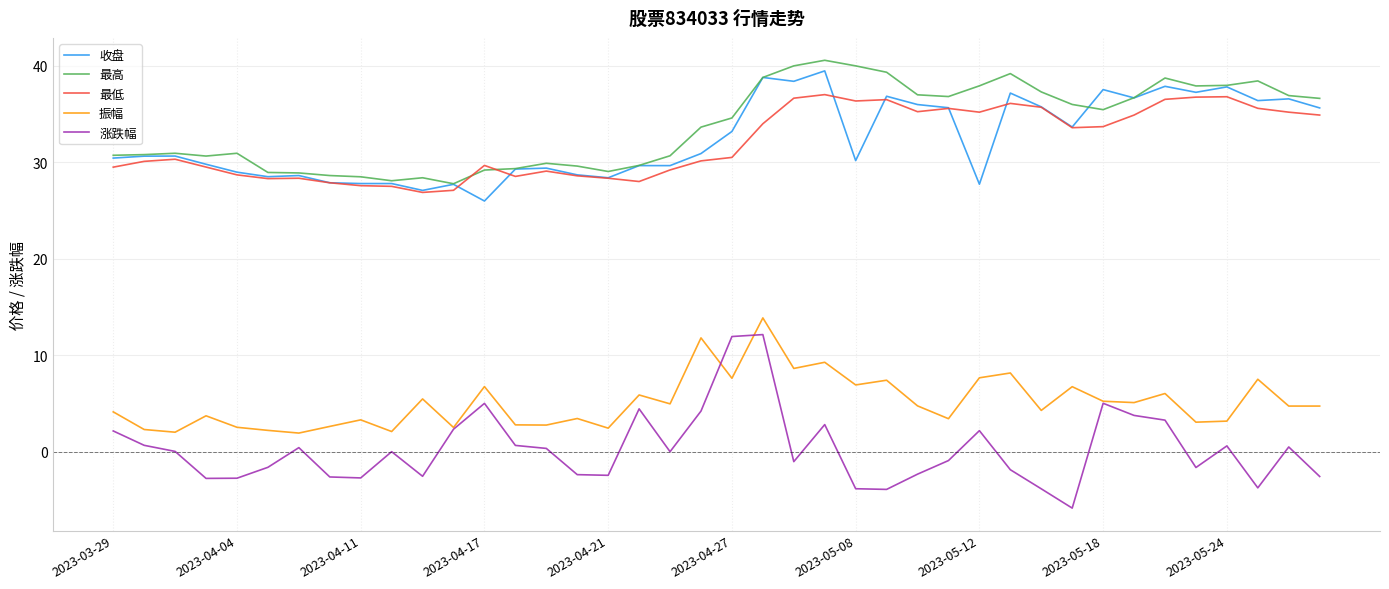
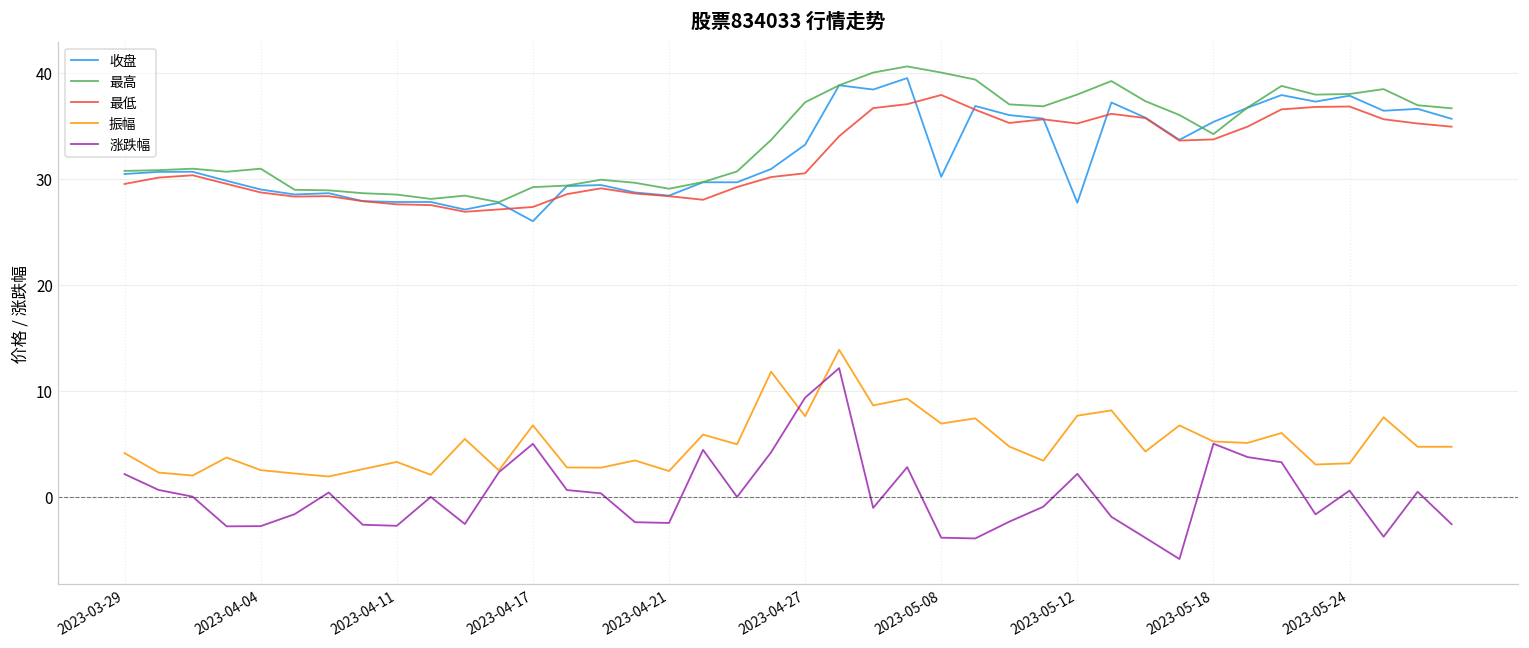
  {
    "收盘": {
      "2023-03-29": 30,
      "2023-04-04": 29,
      "2023-04-17": 26,
      "2023-04-27": 33,
      "2023-05-08": 30,
      "2023-05-12": 28,
-     "2023-05-18": 38
+     "2023-05-18": 35
    },
    "最高": {
      "2023-03-29": 31,
      "2023-04-04": 31,
      "2023-04-11": 29,
      "2023-04-17": 29,
      "2023-04-21": 29,
-     "2023-04-27": 35,
+     "2023-04-27": 37,
      "2023-05-08": 40,
      "2023-05-12": 38,
-     "2023-05-18": 35
+     "2023-05-18": 34
    },
    "最低": {
      "2023-03-29": 30,
      "2023-04-04": 29,
-     "2023-04-17": 30,
+     "2023-04-17": 27,
      "2023-04-27": 31,
-     "2023-05-08": 36,
+     "2023-05-08": 38,
      "2023-05-12": 35,
      "2023-05-18": 34,
      "2023-05-24": 37
    },
    "振幅": {
      "2023-03-29": 4,
      "2023-04-04": 3,
      "2023-04-11": 3,
      "2023-04-17": 7,
      "2023-04-21": 2,
      "2023-04-27": 8,
      "2023-05-08": 7,
      "2023-05-12": 8,
      "2023-05-24": 3
    },
    "涨跌幅": {
      "2023-03-29": 2,
      "2023-04-04": -3,
      "2023-04-11": -3,
      "2023-04-17": 5,
      "2023-04-21": -2,
-     "2023-04-27": 12,
+     "2023-04-27": 9,
      "2023-05-08": -4,
      "2023-05-12": 2,
      "2023-05-24": 1
    }
  }
